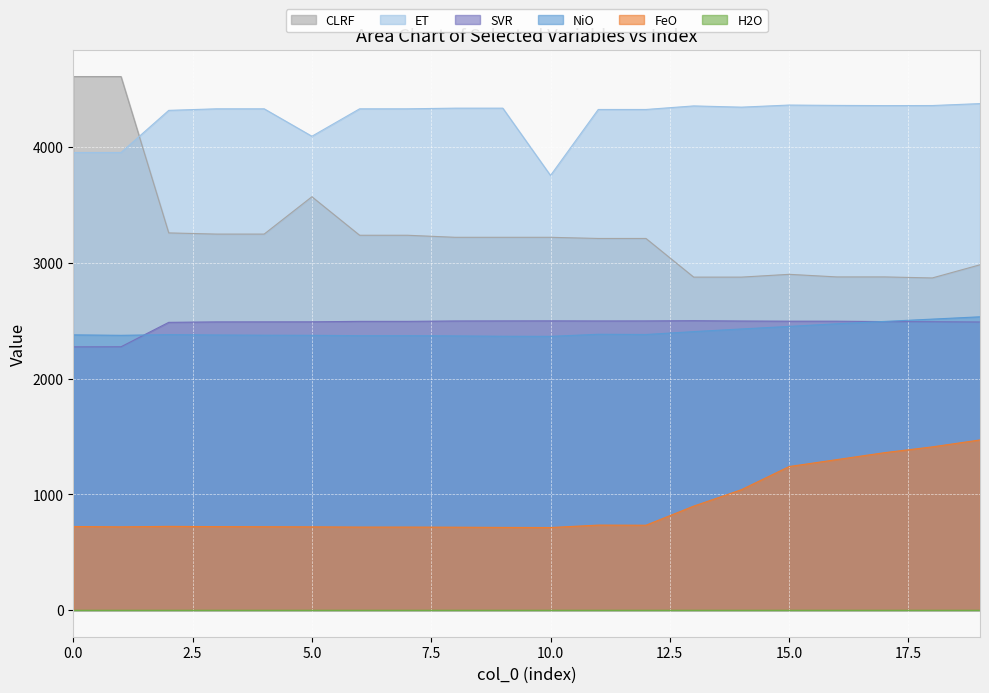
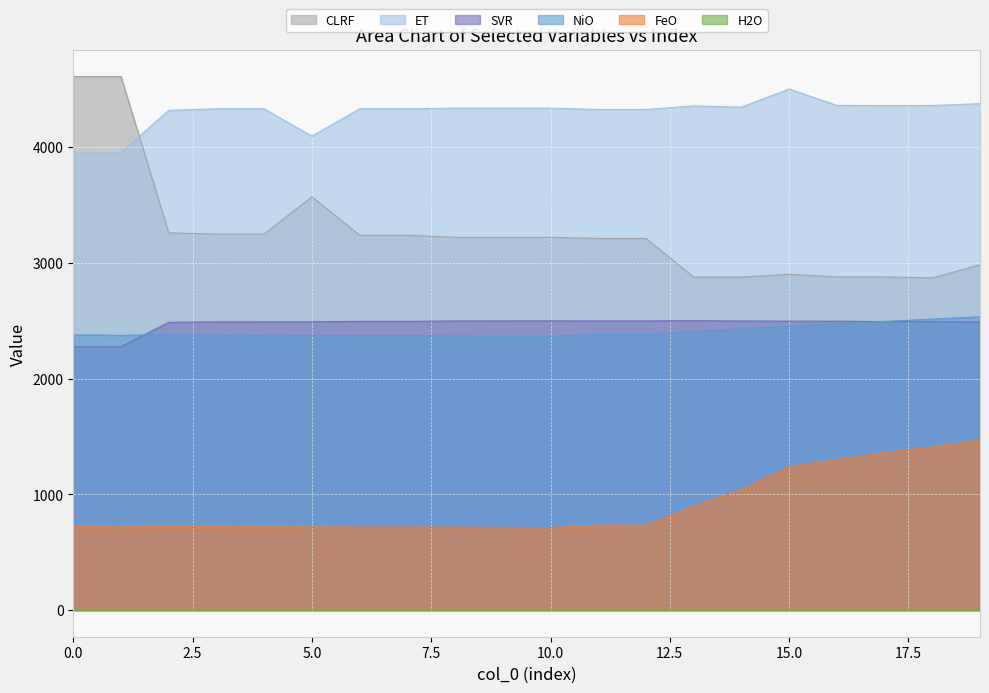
  {
    "CLRF": {
      "0.0": 4610,
      "5.0": 3570,
      "10.0": 3220,
      "15.0": 2900
    },
    "ET": {
      "0.0": 3950,
      "5.0": 4090,
-     "10.0": 3760,
-     "15.0": 4360
+     "10.0": 4340,
+     "15.0": 4500
    },
    "FeO": {
      "0.0": 720,
      "5.0": 720,
      "10.0": 710,
      "15.0": 1240
    },
    "H2O": {
      "0.0": 0,
      "5.0": 0,
      "10.0": 0,
      "15.0": 0
    }
  }
